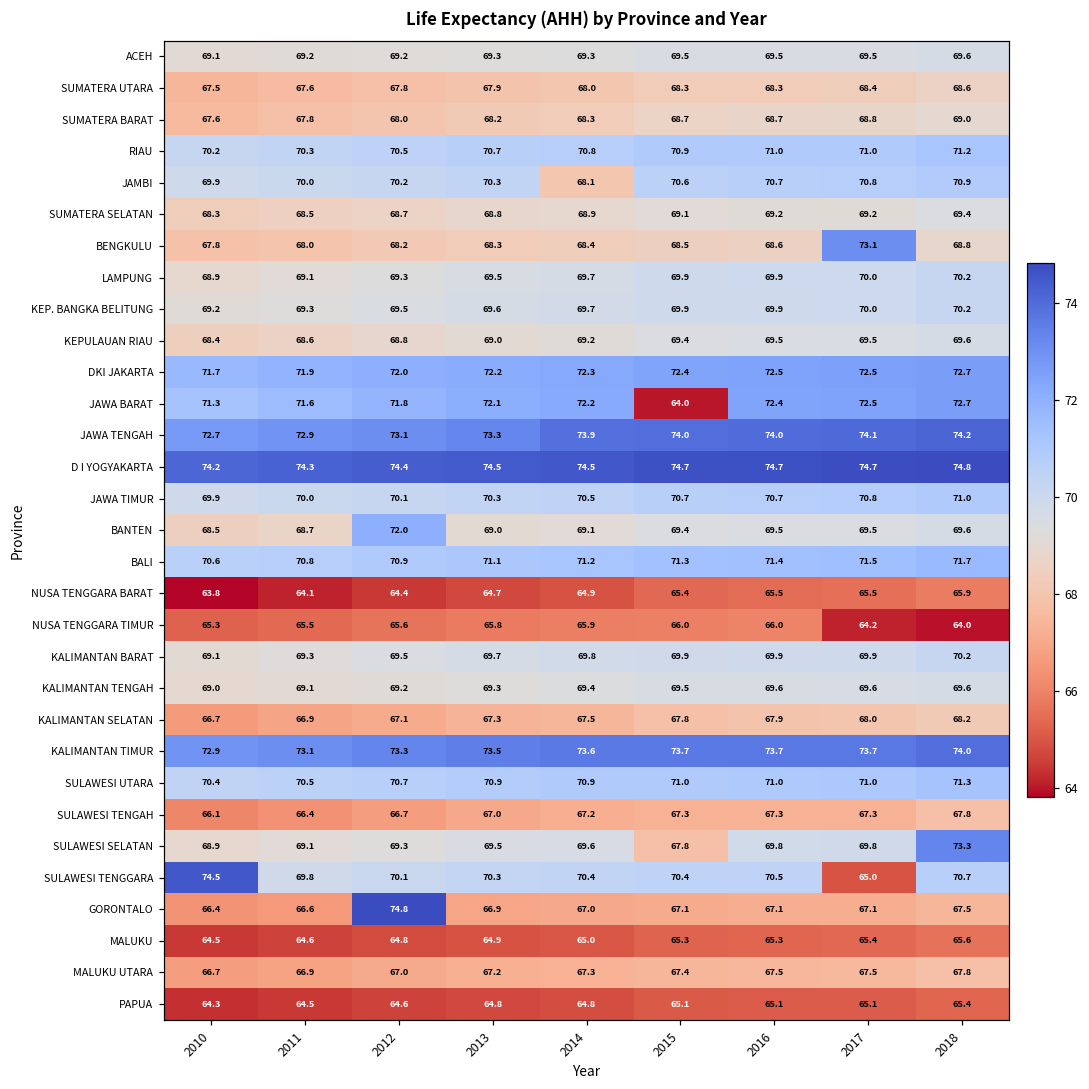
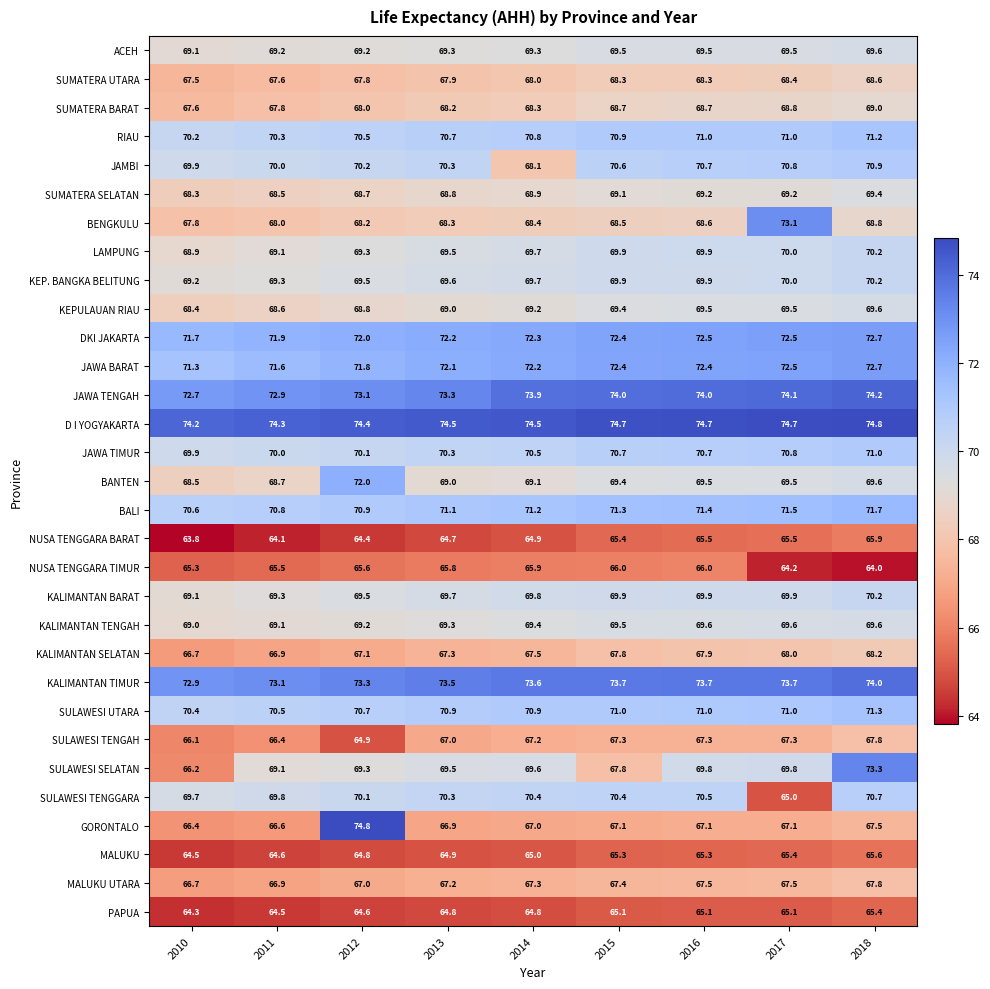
  {
    "JAWA BARAT": {
      "2010": 71.3,
      "2011": 71.6,
      "2012": 71.8,
      "2013": 72.1,
      "2014": 72.2,
-     "2015": 64.0,
+     "2015": 72.4,
      "2016": 72.4,
      "2017": 72.5,
      "2018": 72.7
    },
    "SULAWESI TENGAH": {
      "2010": 66.1,
      "2011": 66.4,
-     "2012": 66.7,
+     "2012": 64.9,
      "2013": 67.0,
      "2014": 67.2,
      "2015": 67.3,
      "2016": 67.3,
      "2017": 67.3,
      "2018": 67.8
    },
    "SULAWESI SELATAN": {
-     "2010": 68.9,
+     "2010": 66.2,
      "2011": 69.1,
      "2012": 69.3,
      "2013": 69.5,
      "2014": 69.6,
      "2015": 67.8,
      "2016": 69.8,
      "2017": 69.8,
      "2018": 73.3
    },
    "SULAWESI TENGGARA": {
-     "2010": 74.5,
+     "2010": 69.7,
      "2011": 69.8,
      "2012": 70.1,
      "2013": 70.3,
      "2014": 70.4,
      "2015": 70.4,
      "2016": 70.5,
      "2017": 65.0,
      "2018": 70.7
    }
  }
